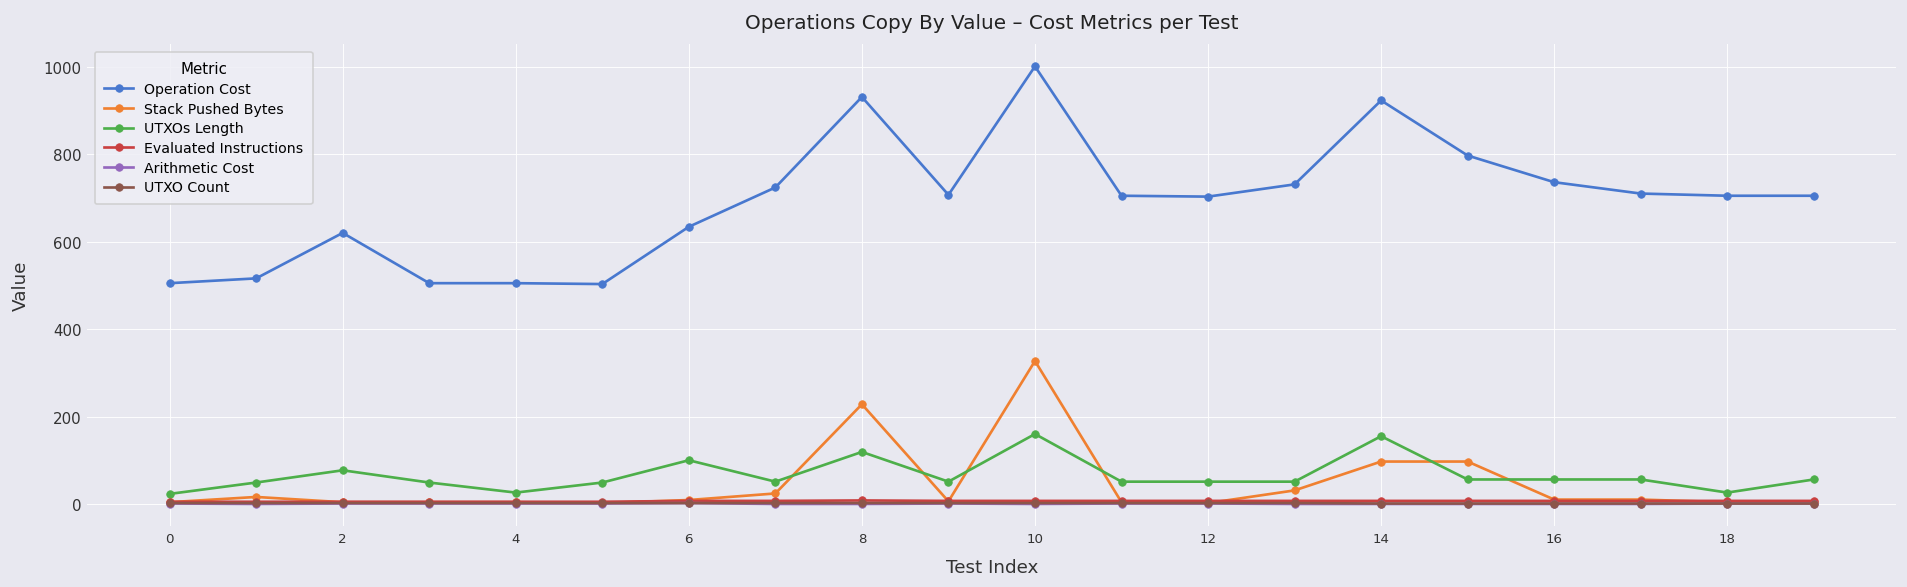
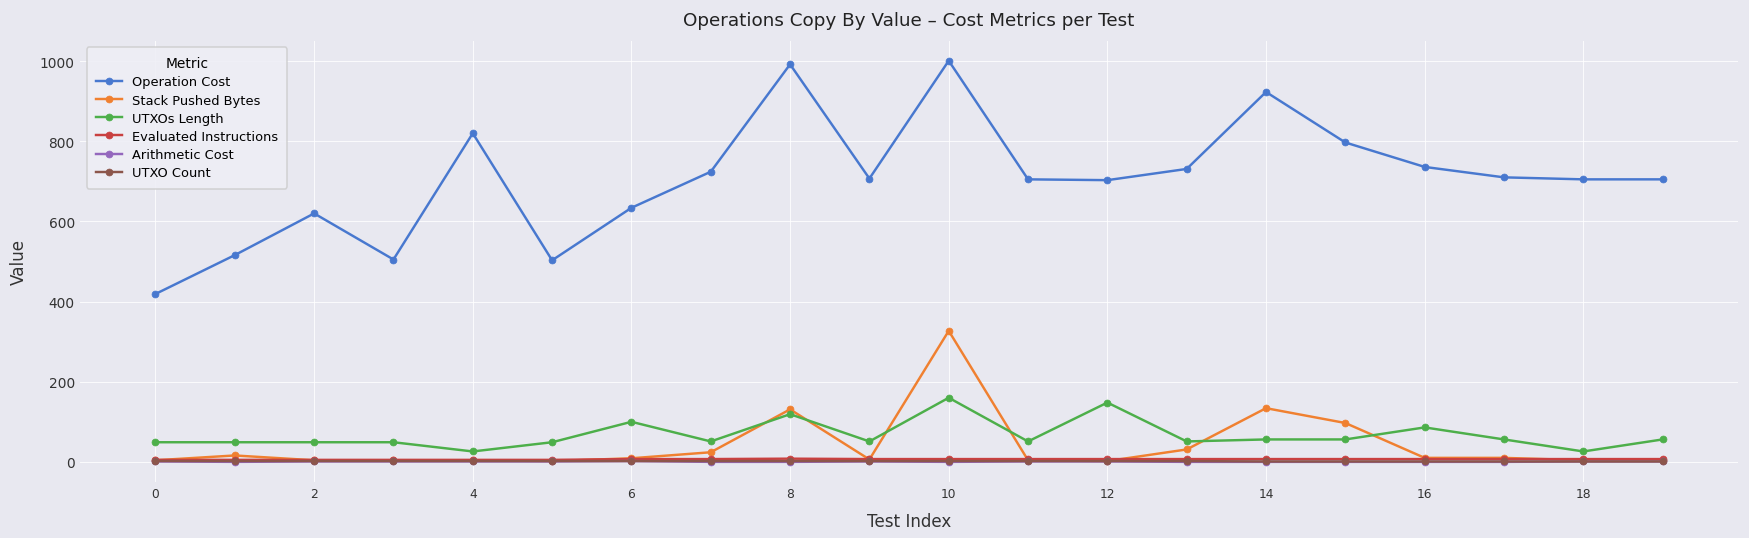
  {
    "Operation Cost": {
-     "0": 510,
+     "0": 420,
      "2": 620,
-     "4": 510,
+     "4": 820,
      "6": 630,
-     "8": 930,
+     "8": 990,
      "10": 1000,
      "12": 700,
      "14": 920,
      "16": 740,
      "18": 710
    },
    "Stack Pushed Bytes": {
-     "8": 230,
+     "8": 130,
      "10": 330,
-     "14": 100
+     "14": 130
    },
    "UTXOs Length": {
-     "0": 20,
-     "2": 80,
+     "0": 50,
+     "2": 50,
      "4": 30,
      "6": 100,
      "8": 120,
      "10": 160,
-     "12": 50,
-     "14": 160,
-     "16": 60,
+     "12": 150,
+     "14": 60,
+     "16": 90,
      "18": 30
    }
  }
